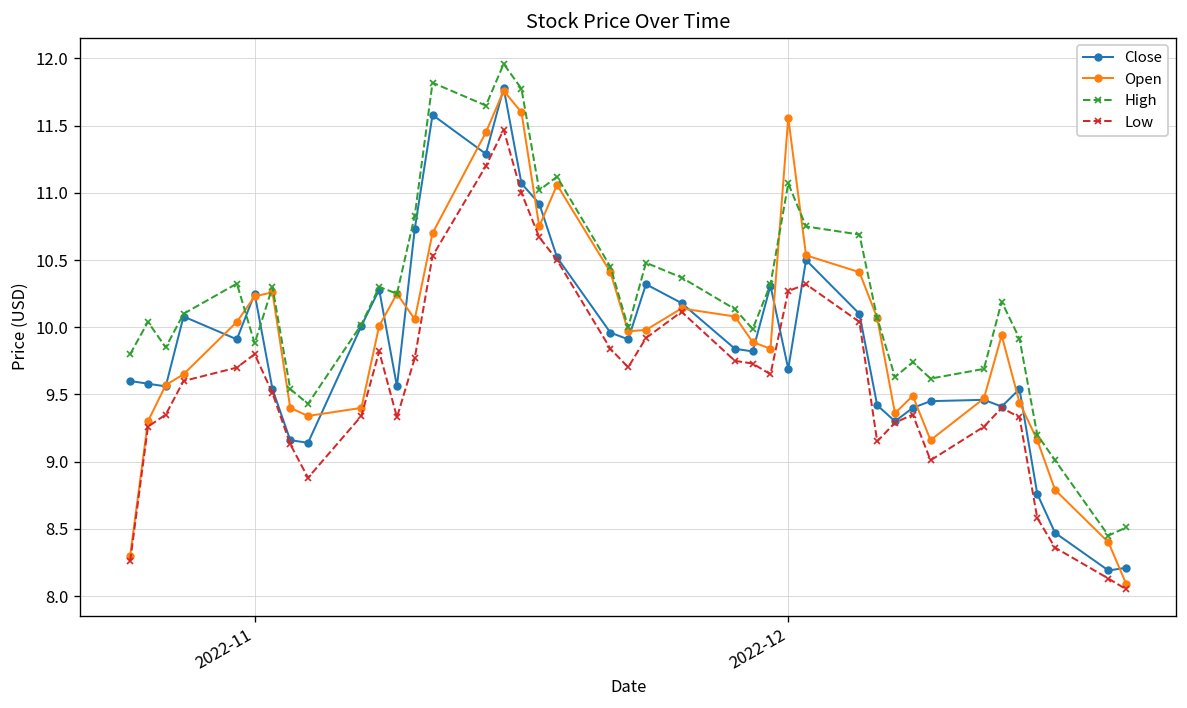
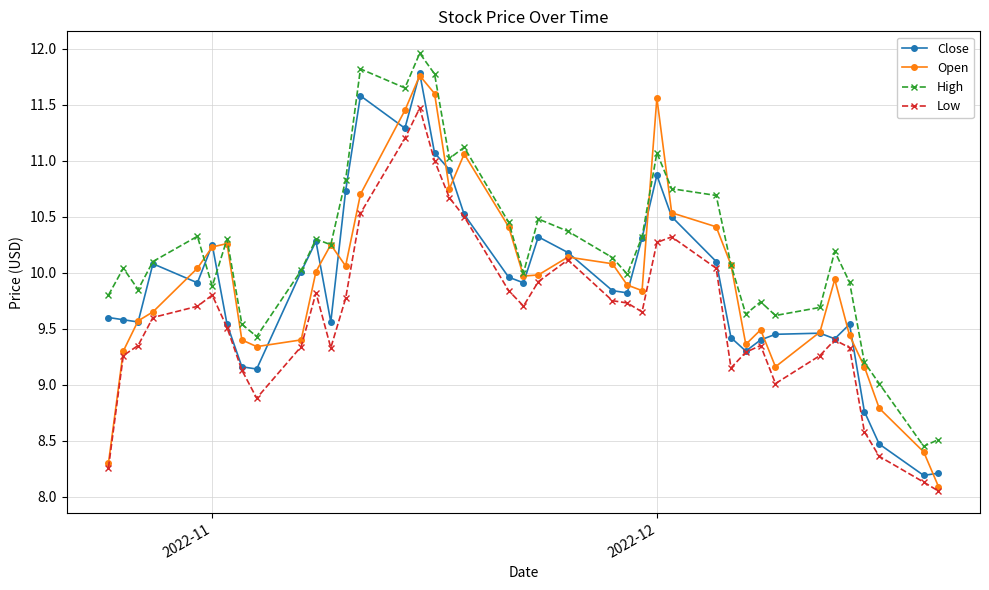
  {
    "Close": {
-     "2022-12": 9.69
+     "2022-12": 10.87
    },
    "Open": {
      "2022-12": 11.56
    },
    "High": {
      "2022-11": 9.88,
      "2022-12": 11.07
    },
    "Low": {
      "2022-11": 9.80,
      "2022-12": 10.27
    }
  }
